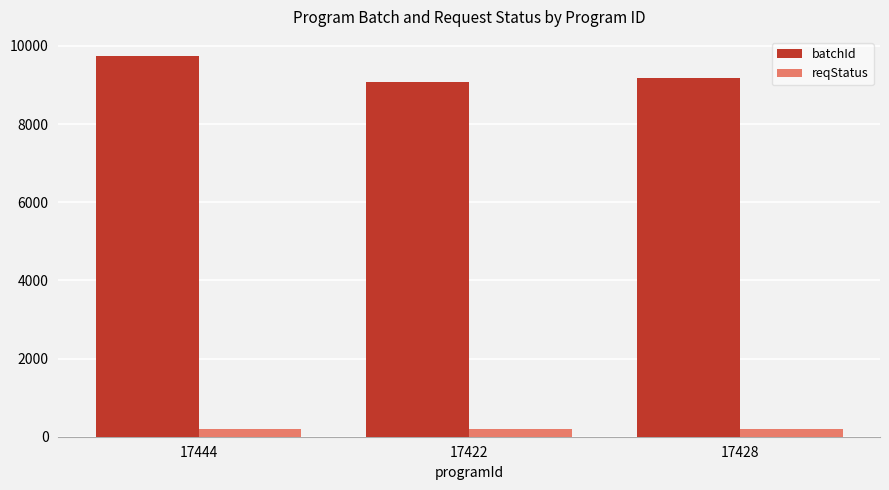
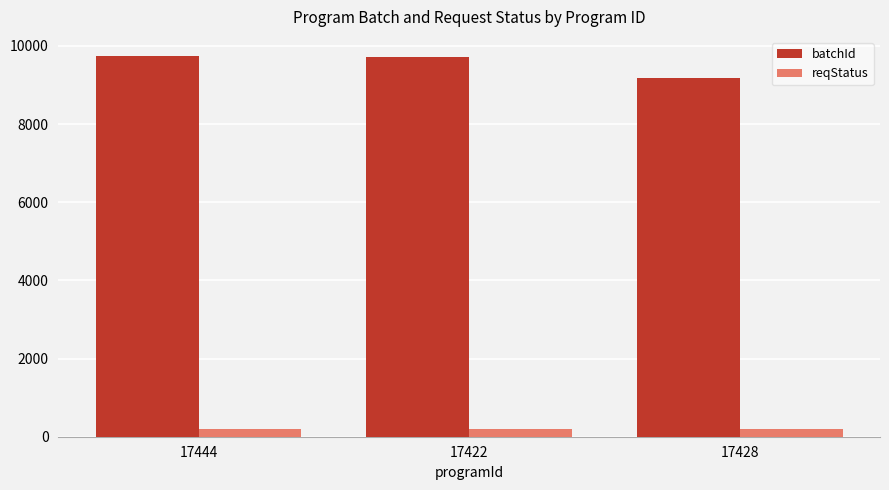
  {
    "batchId": {
      "17444": 9700,
-     "17422": 9100,
+     "17422": 9700,
      "17428": 9200
    },
    "reqStatus": {
      "17444": 200,
      "17422": 200,
      "17428": 200
    }
  }
